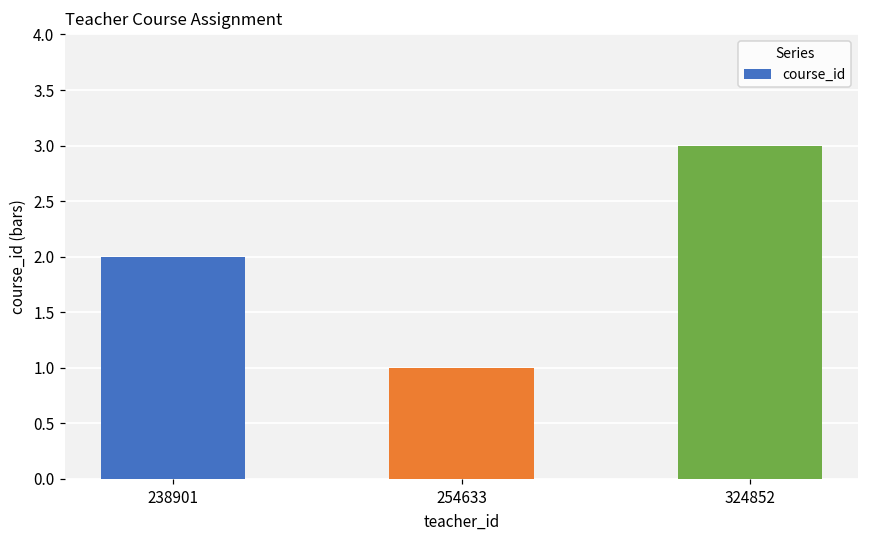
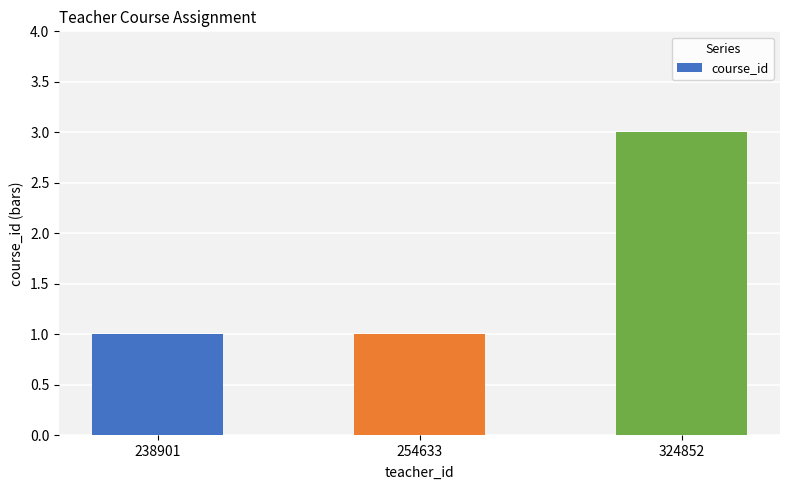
  {
-   "238901": 2,
+   "238901": 1,
    "254633": 1,
    "324852": 3
  }
